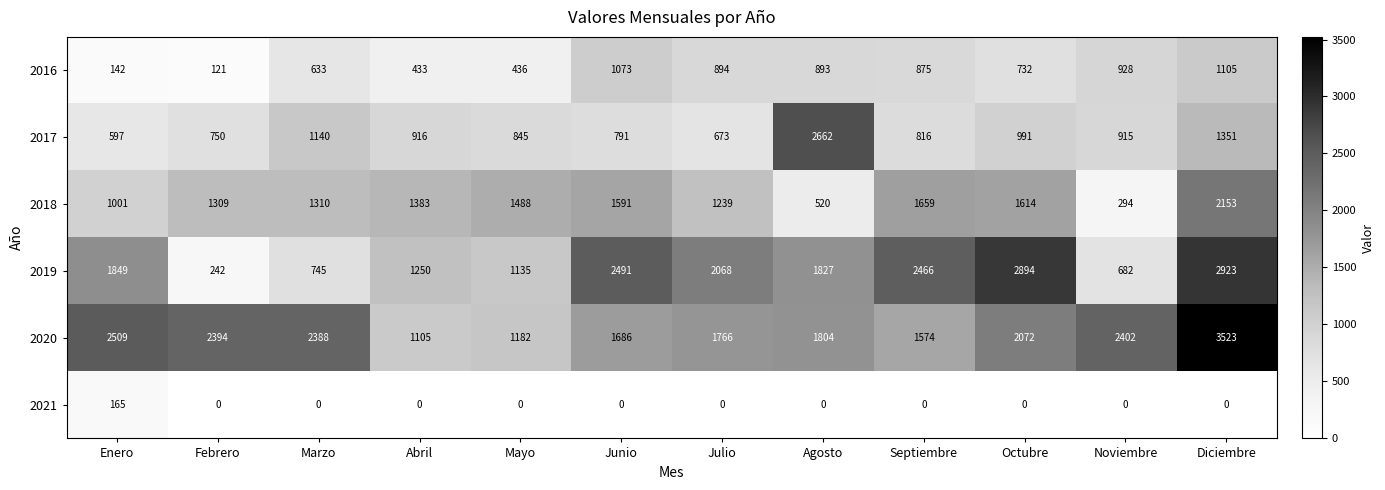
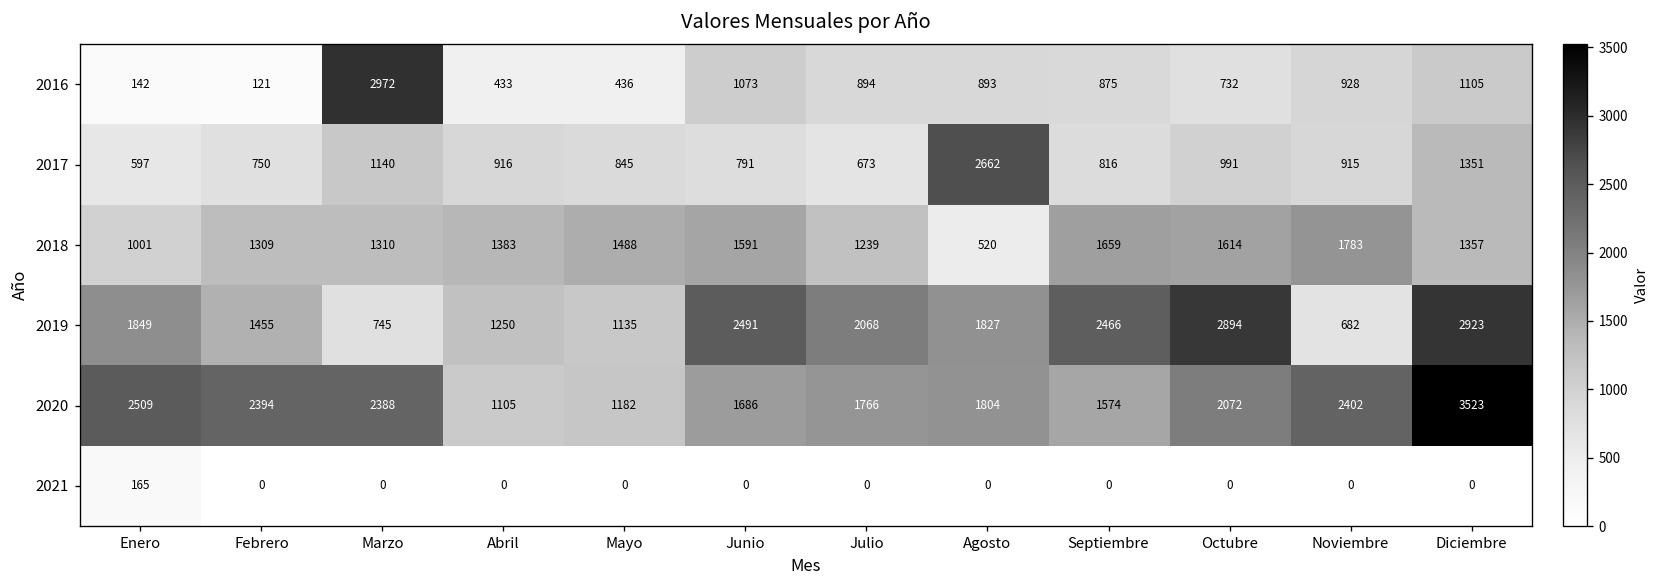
  {
    "2016": {
      "Enero": 142,
      "Febrero": 121,
-     "Marzo": 633,
+     "Marzo": 2972,
      "Abril": 433,
      "Mayo": 436,
      "Junio": 1073,
      "Julio": 894,
      "Agosto": 893,
      "Septiembre": 875,
      "Octubre": 732,
      "Noviembre": 928,
      "Diciembre": 1105
    },
    "2017": {
      "Enero": 597,
      "Febrero": 750,
      "Marzo": 1140,
      "Abril": 916,
      "Mayo": 845,
      "Junio": 791,
      "Julio": 673,
      "Agosto": 2662,
      "Septiembre": 816,
      "Octubre": 991,
      "Noviembre": 915,
      "Diciembre": 1351
    },
    "2018": {
      "Enero": 1001,
      "Febrero": 1309,
      "Marzo": 1310,
      "Abril": 1383,
      "Mayo": 1488,
      "Junio": 1591,
      "Julio": 1239,
      "Agosto": 520,
      "Septiembre": 1659,
      "Octubre": 1614,
-     "Noviembre": 294,
-     "Diciembre": 2153
+     "Noviembre": 1783,
+     "Diciembre": 1357
    },
    "2019": {
      "Enero": 1849,
-     "Febrero": 242,
+     "Febrero": 1455,
      "Marzo": 745,
      "Abril": 1250,
      "Mayo": 1135,
      "Junio": 2491,
      "Julio": 2068,
      "Agosto": 1827,
      "Septiembre": 2466,
      "Octubre": 2894,
      "Noviembre": 682,
      "Diciembre": 2923
    },
    "2020": {
      "Enero": 2509,
      "Febrero": 2394,
      "Marzo": 2388,
      "Abril": 1105,
      "Mayo": 1182,
      "Junio": 1686,
      "Julio": 1766,
      "Agosto": 1804,
      "Septiembre": 1574,
      "Octubre": 2072,
      "Noviembre": 2402,
      "Diciembre": 3523
    },
    "2021": {
      "Enero": 165,
      "Febrero": 0,
      "Marzo": 0,
      "Abril": 0,
      "Mayo": 0,
      "Junio": 0,
      "Julio": 0,
      "Agosto": 0,
      "Septiembre": 0,
      "Octubre": 0,
      "Noviembre": 0,
      "Diciembre": 0
    }
  }
